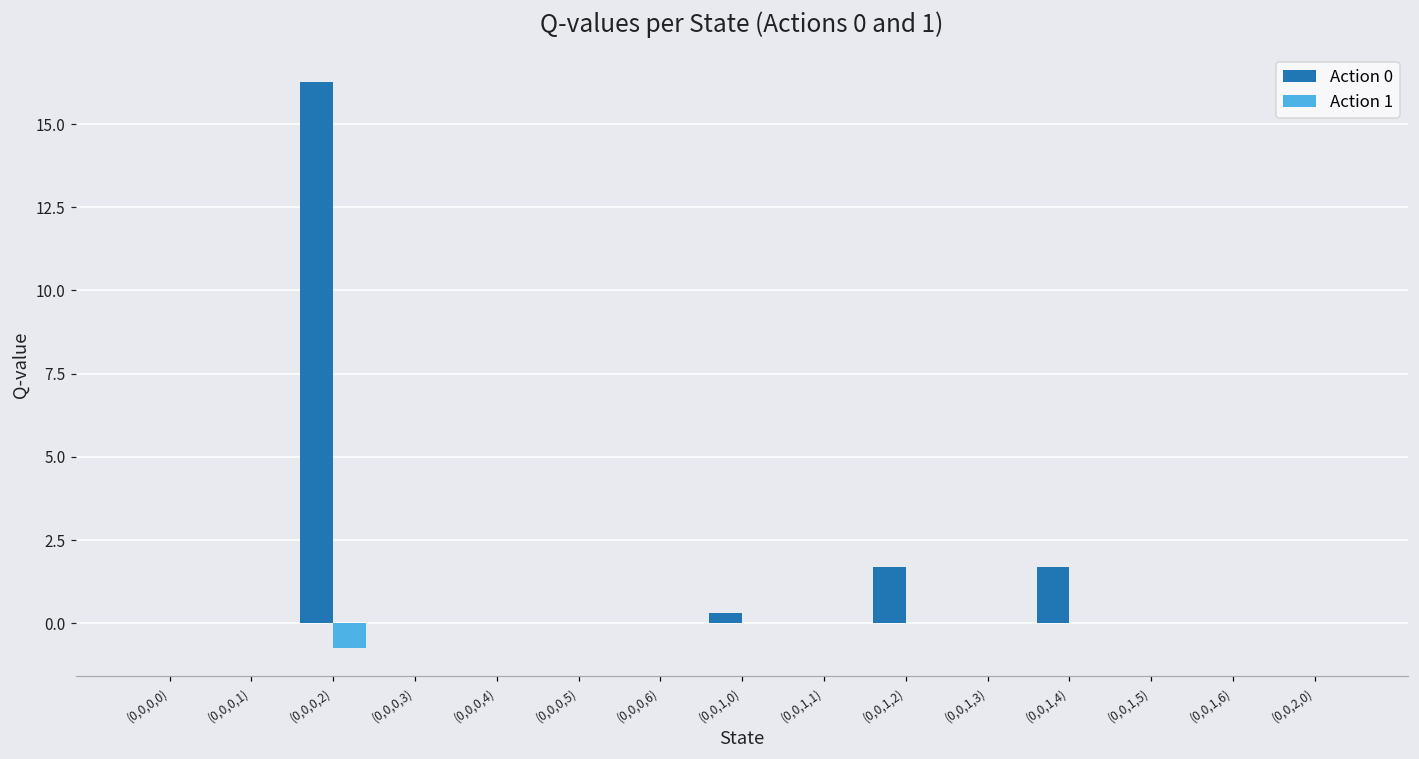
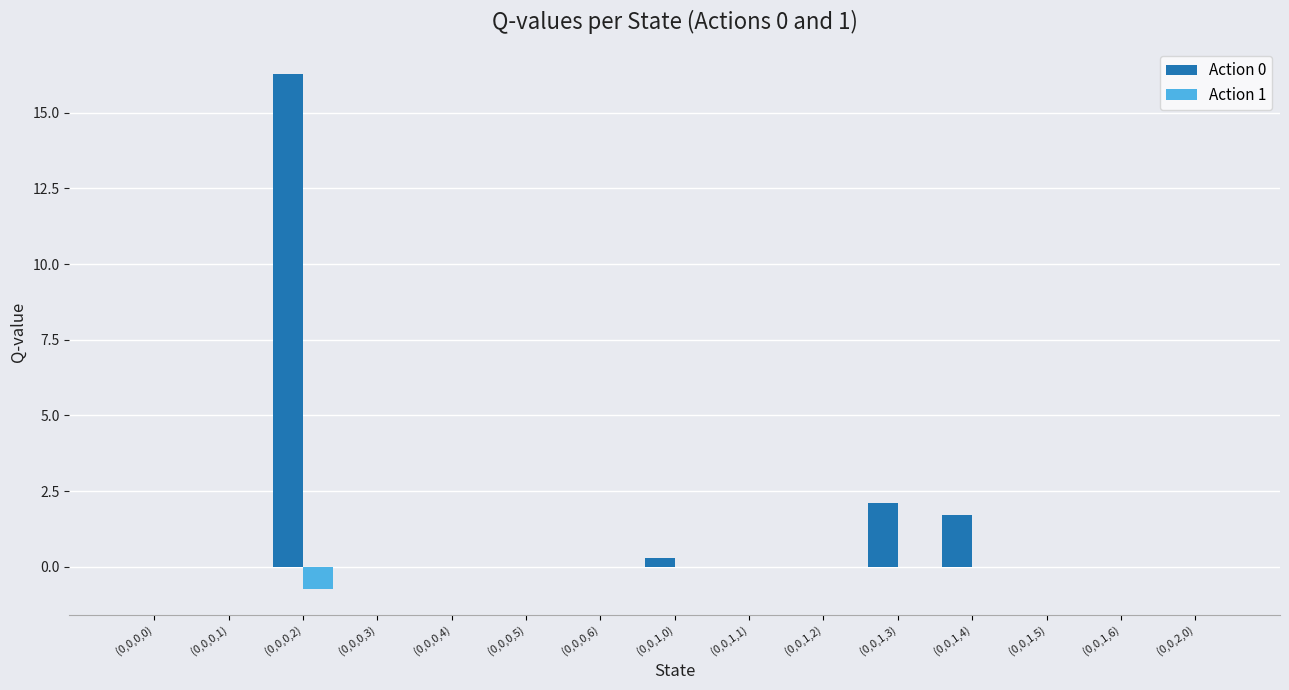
  {
    "Action 0": {
      "(0,0,0,0)": 0.0,
      "(0,0,0,1)": 0.0,
      "(0,0,0,2)": 16.3,
      "(0,0,0,3)": 0.0,
      "(0,0,0,4)": 0.0,
      "(0,0,0,5)": 0.0,
      "(0,0,0,6)": 0.0,
      "(0,0,1,0)": 0.3,
      "(0,0,1,1)": 0.0,
-     "(0,0,1,2)": 1.7,
-     "(0,0,1,3)": 0.0,
+     "(0,0,1,2)": 0.0,
+     "(0,0,1,3)": 2.1,
      "(0,0,1,4)": 1.7,
      "(0,0,1,5)": 0.0,
      "(0,0,1,6)": 0.0,
      "(0,0,2,0)": 0.0
    },
    "Action 1": {
      "(0,0,0,0)": 0.0,
      "(0,0,0,1)": 0.0,
      "(0,0,0,2)": -0.7,
      "(0,0,0,3)": 0.0,
      "(0,0,0,4)": 0.0,
      "(0,0,0,5)": 0.0,
      "(0,0,0,6)": 0.0,
      "(0,0,1,0)": 0.0,
      "(0,0,1,1)": 0.0,
      "(0,0,1,2)": 0.0,
      "(0,0,1,3)": 0.0,
      "(0,0,1,4)": 0.0,
      "(0,0,1,5)": 0.0,
      "(0,0,1,6)": 0.0,
      "(0,0,2,0)": 0.0
    }
  }
